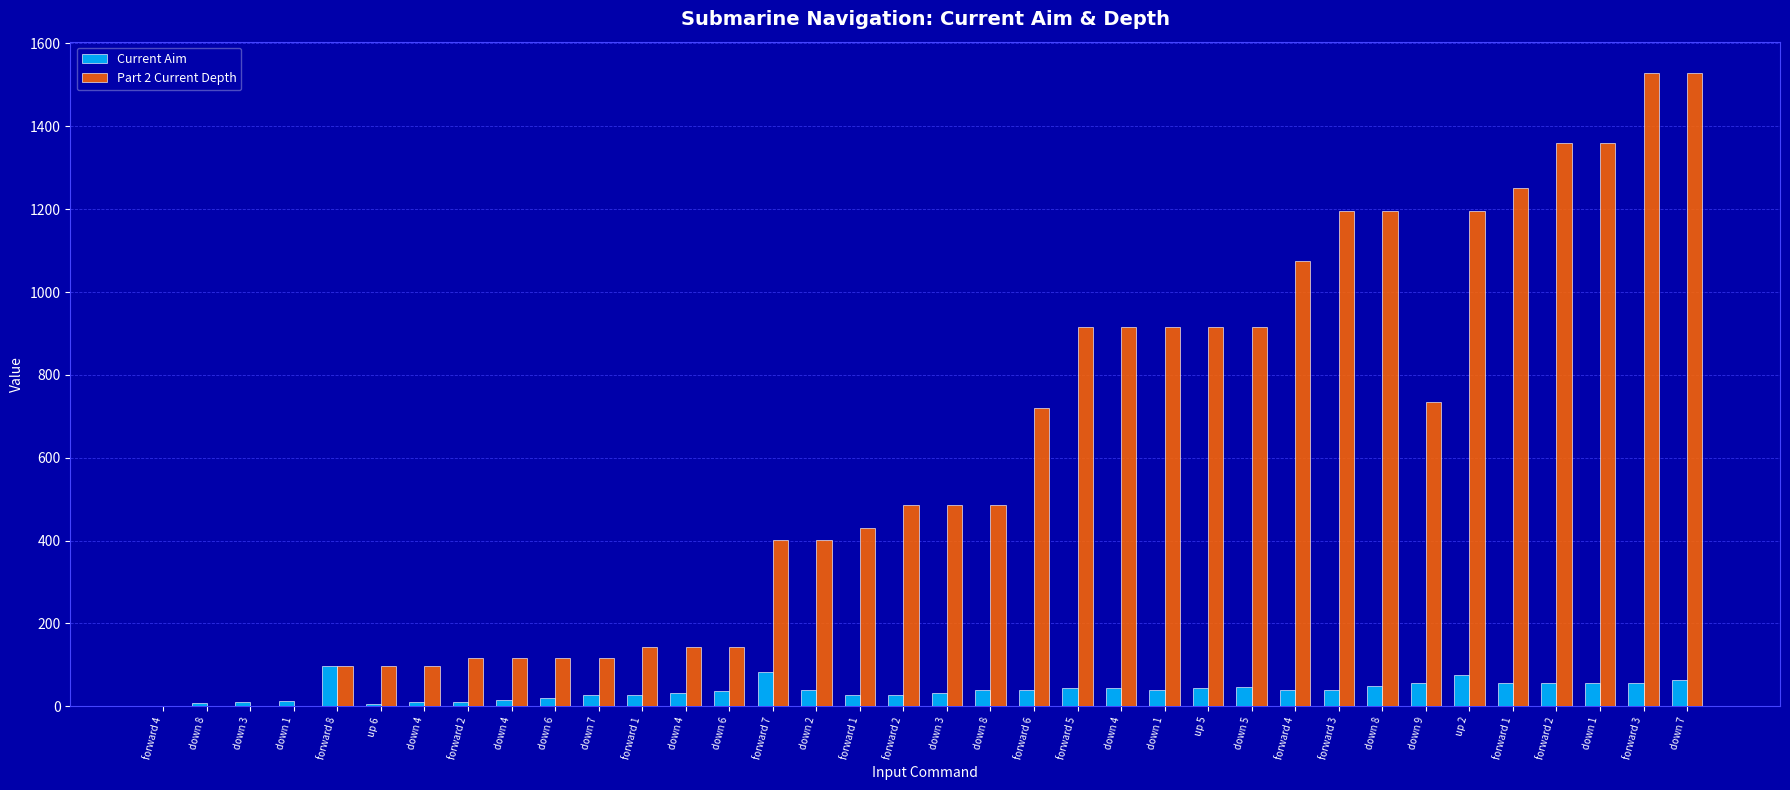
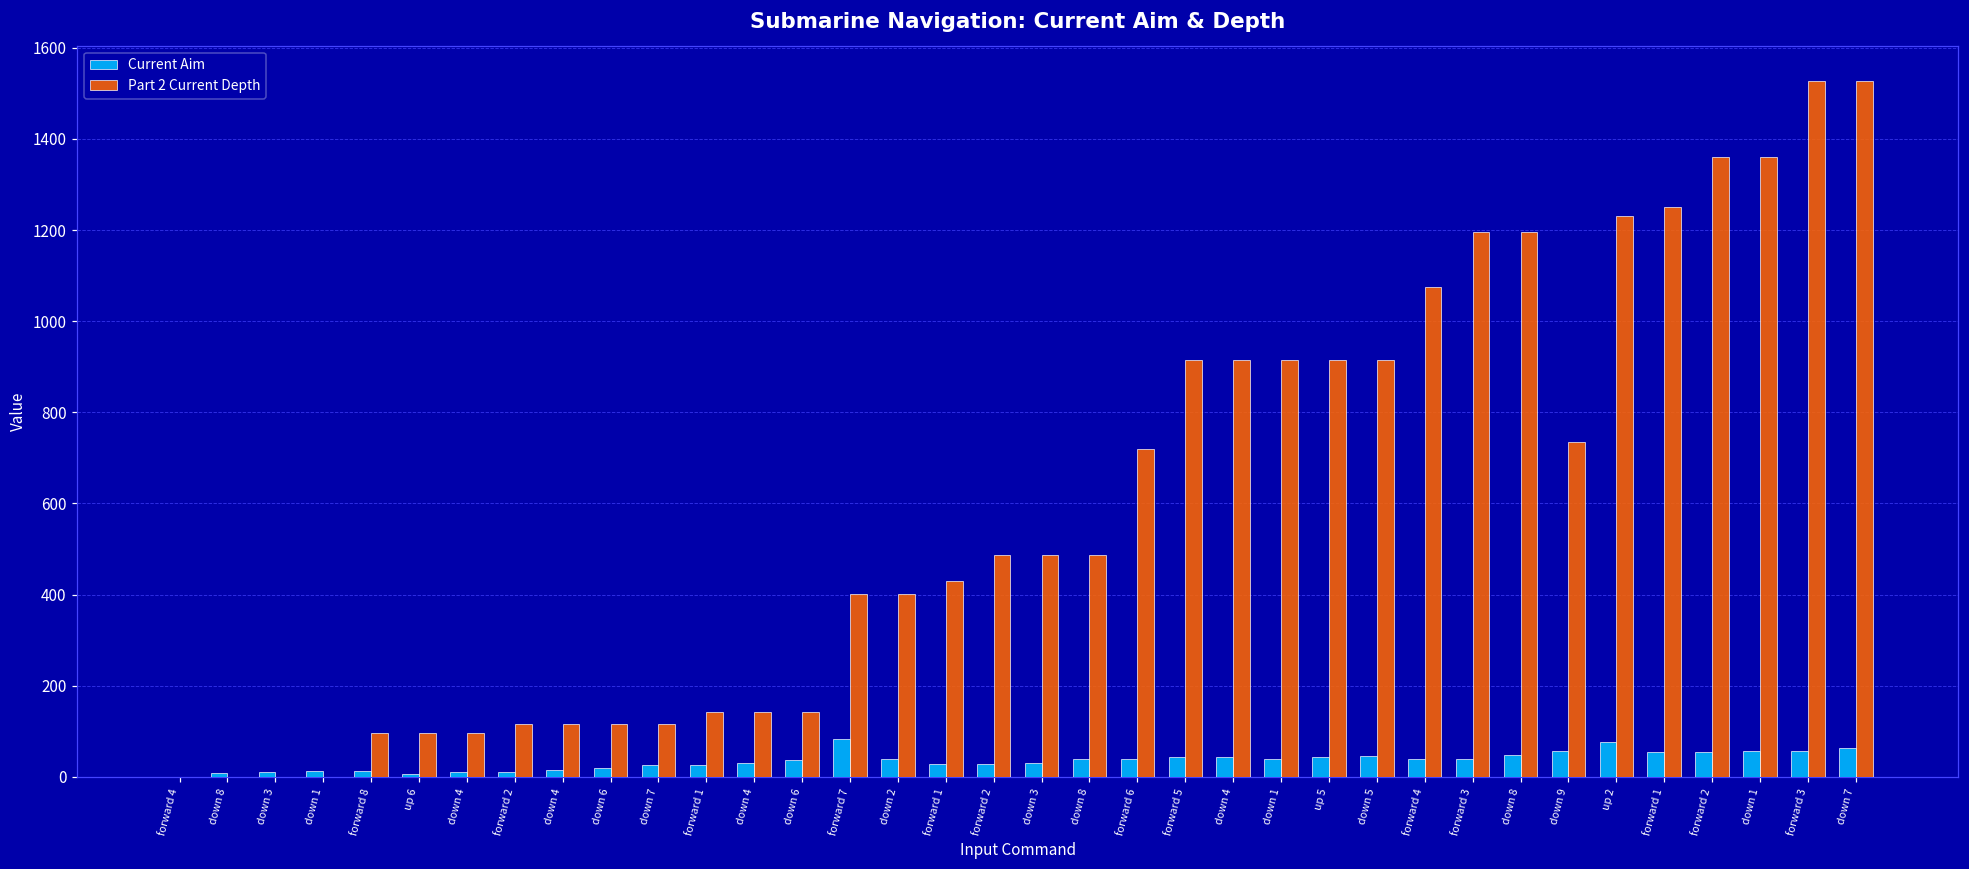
  {
    "Current Aim": {
-     "forward 8": 100,
+     "forward 8": 10,
      "forward 7": 80,
      "down 2": 40,
      "forward 6": 40,
      "forward 5": 40,
      "up 5": 40,
      "down 5": 50,
      "down 9": 60,
      "up 2": 80
    },
    "Part 2 Current Depth": {
      "forward 8": 100,
      "up 6": 100,
      "forward 7": 400,
      "down 2": 400,
      "forward 6": 720,
      "forward 5": 920,
      "up 5": 920,
      "down 5": 920,
      "down 9": 740,
-     "up 2": 1200
+     "up 2": 1230
    }
  }
